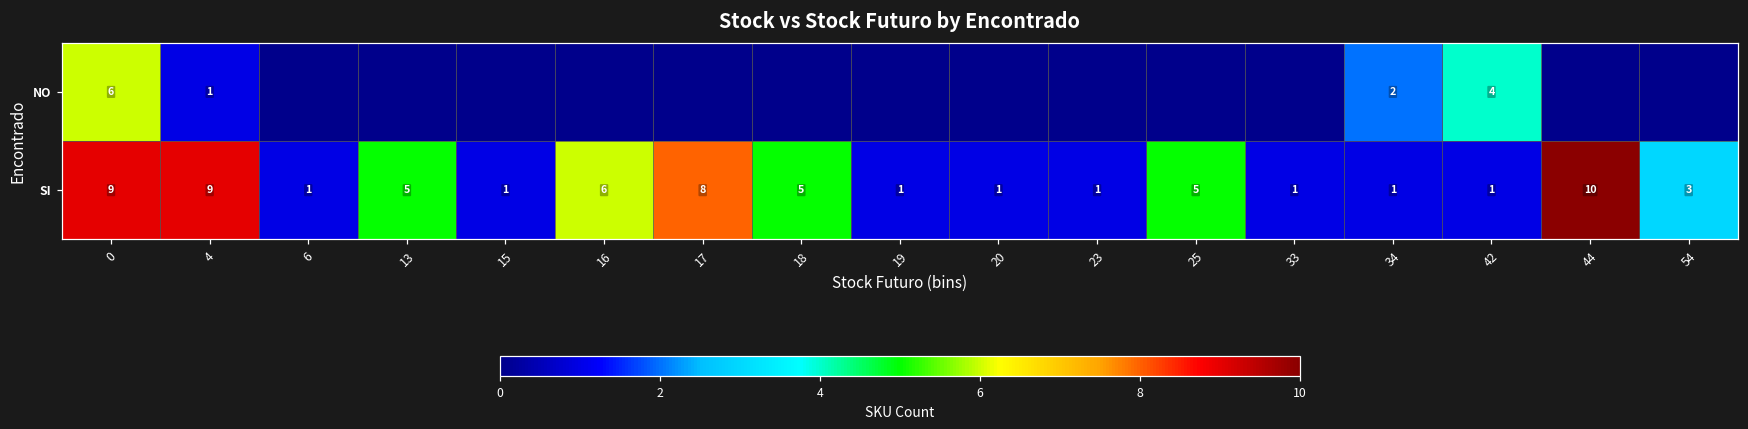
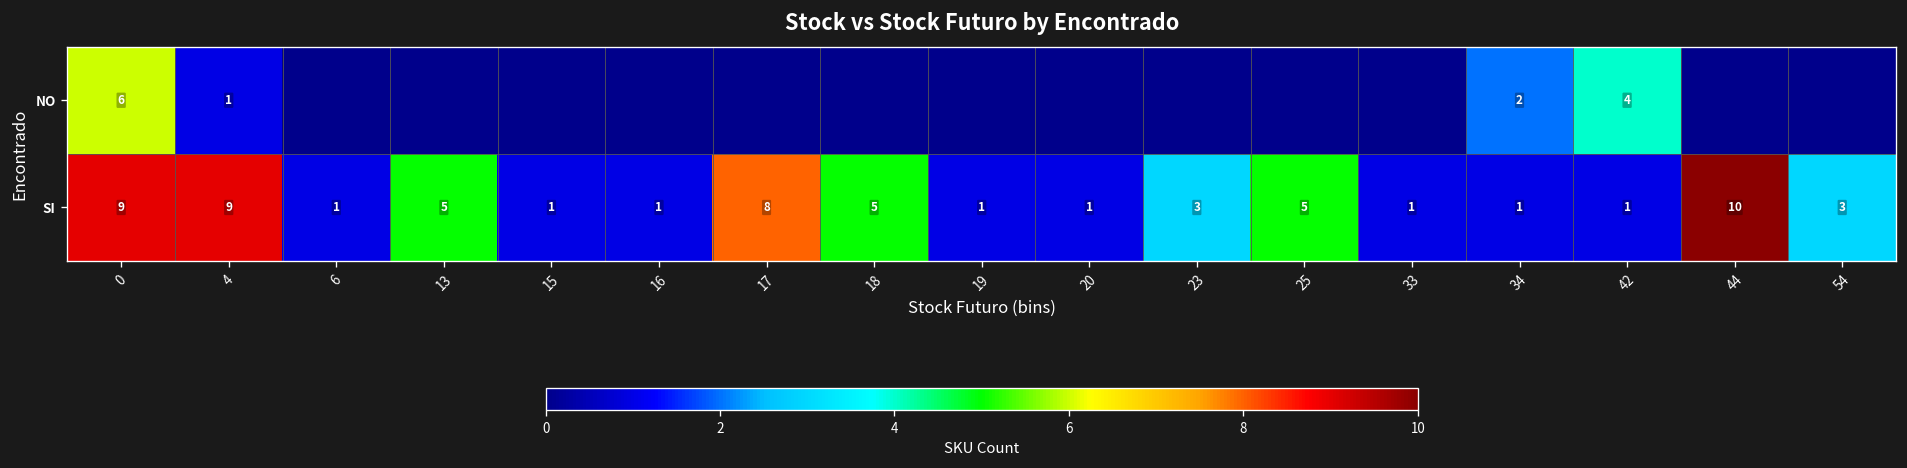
  {
    "SI": {
-     "16": 6,
-     "23": 1
+     "16": 1,
+     "23": 3
    }
  }
